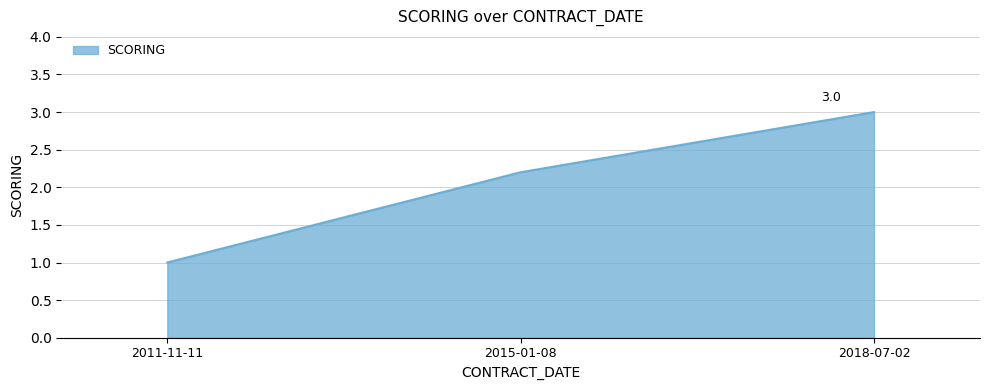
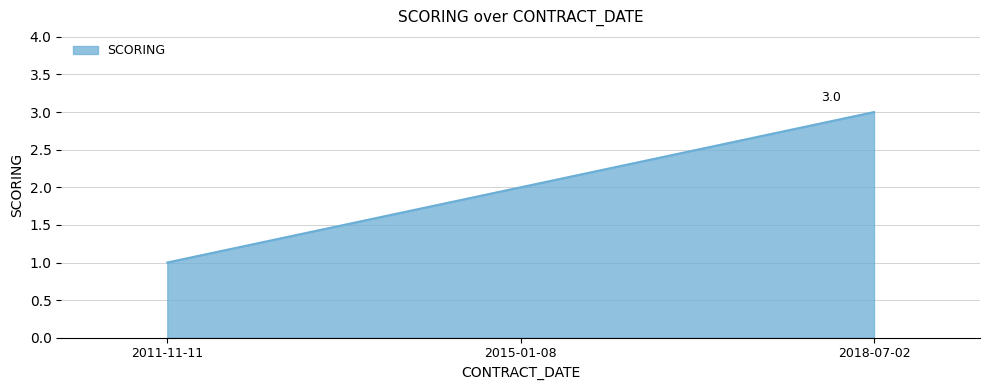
  {
    "2011-11-11": 1.0,
-   "2015-01-08": 2.2,
+   "2015-01-08": 2.0,
    "2018-07-02": 3.0
  }
